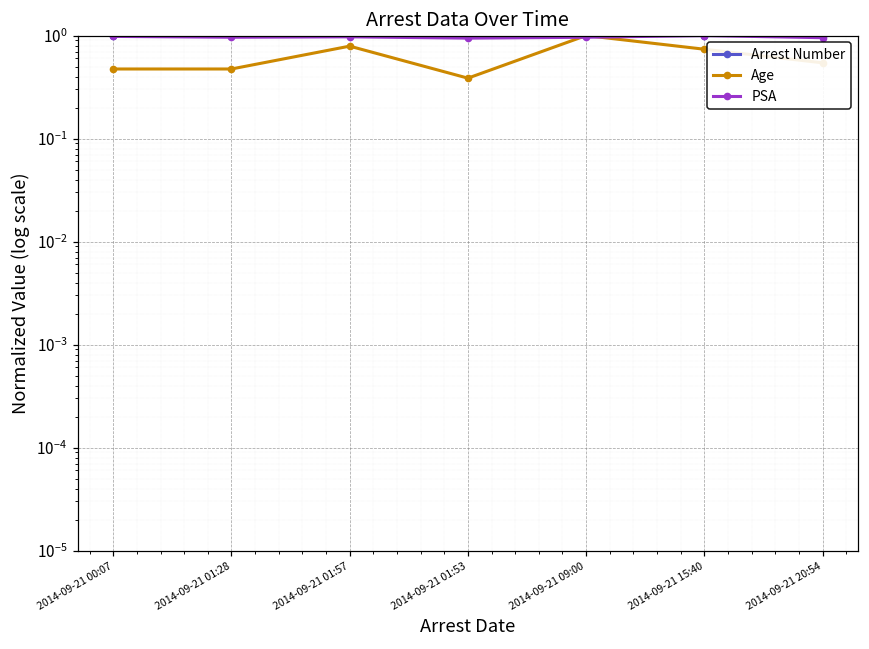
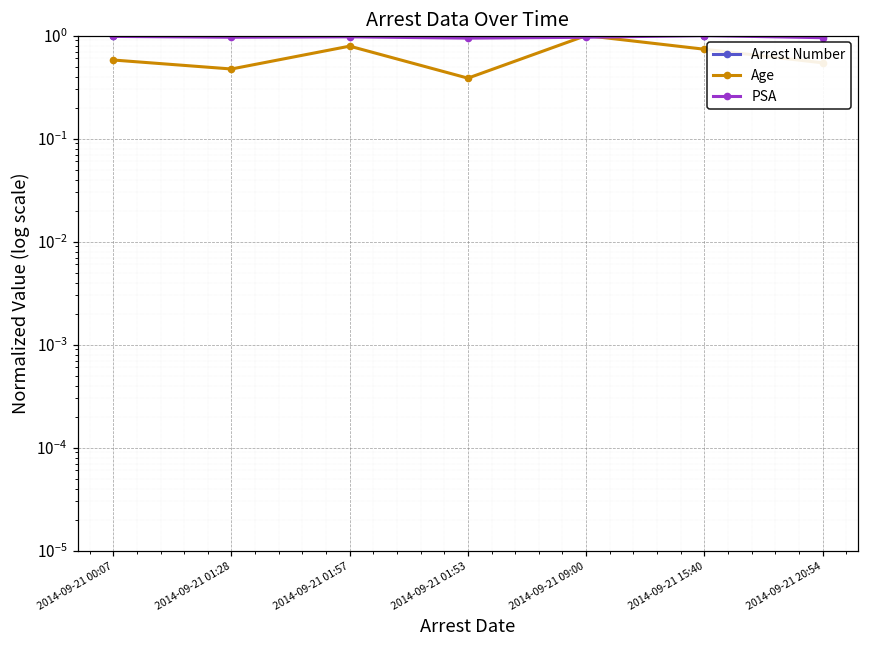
  {
    "Age": {
-     "2014-09-21 00:07": 0.5,
+     "2014-09-21 00:07": 0.6,
      "2014-09-21 01:28": 0.5,
      "2014-09-21 01:57": 0.8,
      "2014-09-21 01:53": 0.4,
      "2014-09-21 15:40": 0.7
    }
  }
